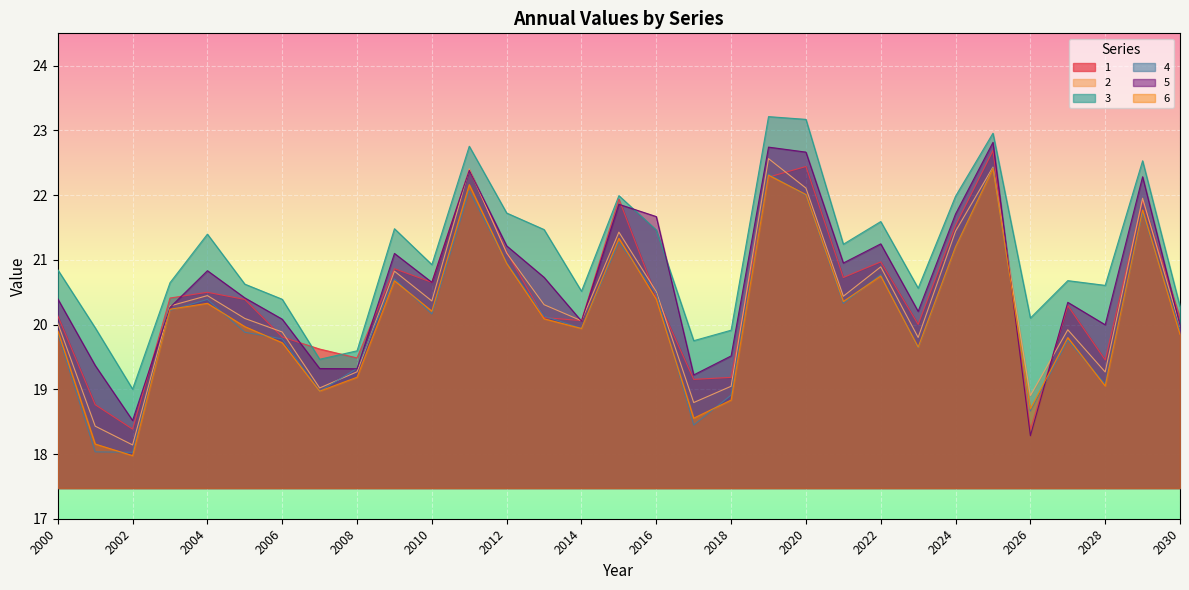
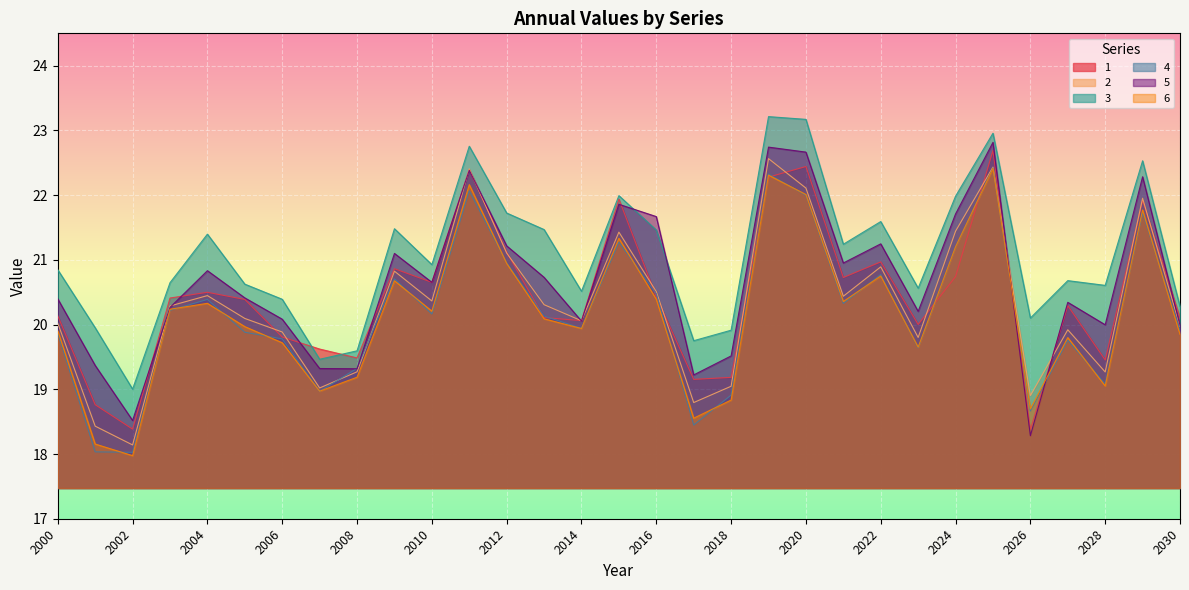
  {
    "1": {
      "2000": 20.1,
      "2002": 18.4,
      "2004": 20.5,
      "2008": 19.5,
      "2018": 19.2,
      "2020": 22.4,
      "2022": 21.0,
-     "2024": 21.5,
+     "2024": 20.7,
      "2026": 18.4,
      "2028": 19.5,
      "2030": 20.1
    },
    "5": {
      "2000": 20.4,
      "2002": 18.5,
      "2004": 20.8,
      "2006": 20.1,
      "2012": 21.2,
      "2016": 21.7,
      "2018": 19.5,
      "2020": 22.7,
      "2022": 21.2,
      "2024": 21.7,
      "2026": 18.3,
      "2028": 20.0
    }
  }
